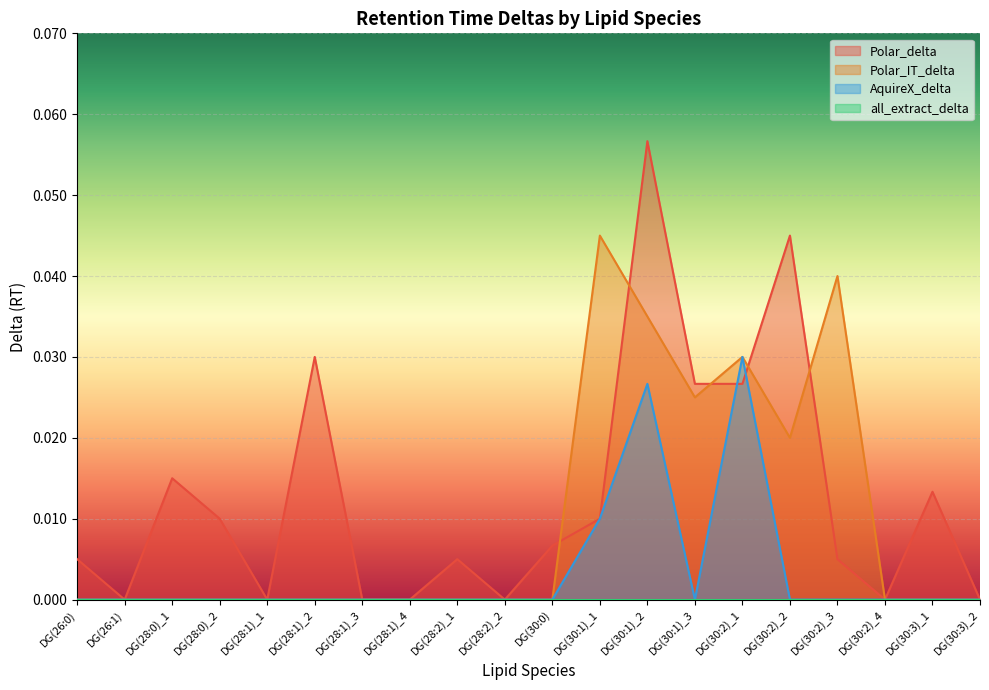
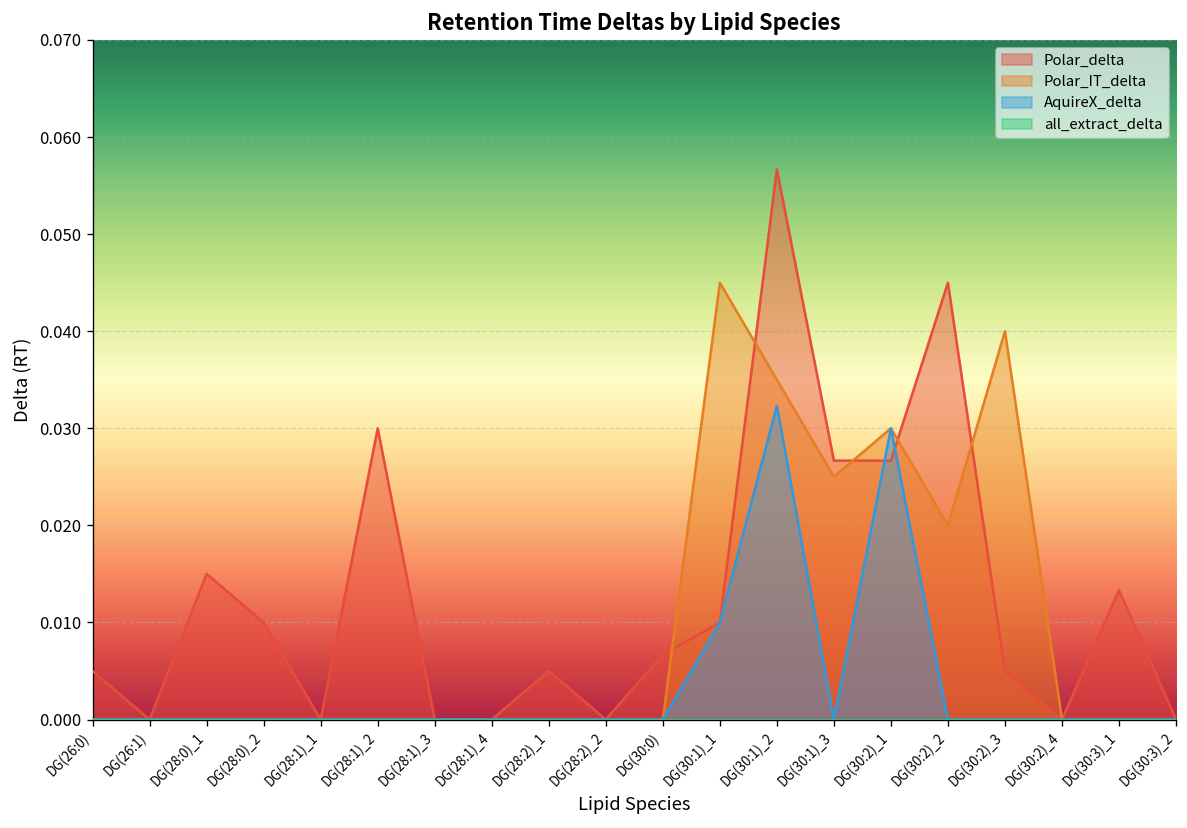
  {
    "AquireX_delta": {
-     "DG(30:1)_2": 0.027
+     "DG(30:1)_2": 0.032
    },
    "all_extract_delta": {
      "DG(30:1)_1": 0.000,
      "DG(30:1)_2": 0.000,
      "DG(30:2)_1": 0.000
    }
  }
